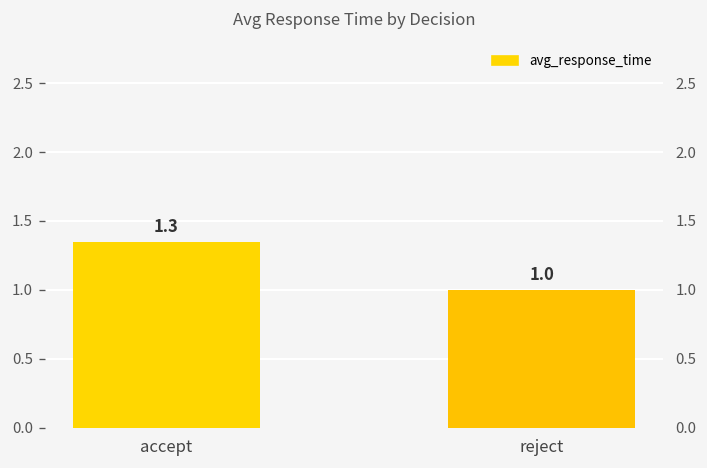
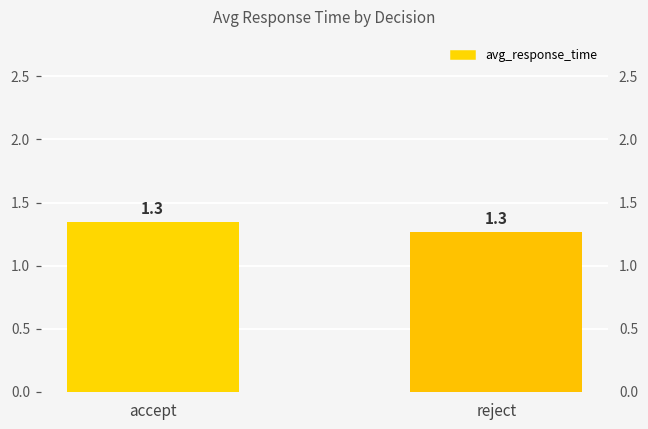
  {
    "accept": 1.3,
-   "reject": 1.0
+   "reject": 1.3
  }
